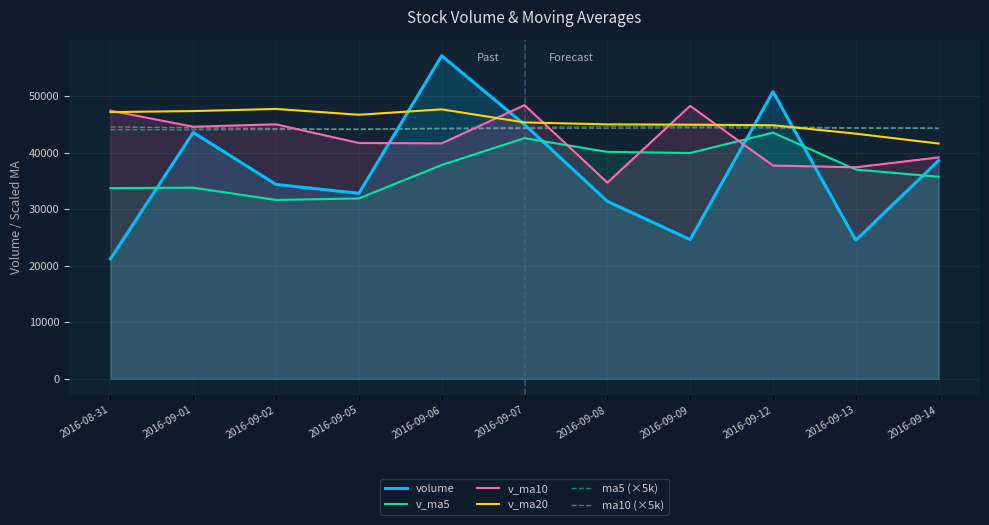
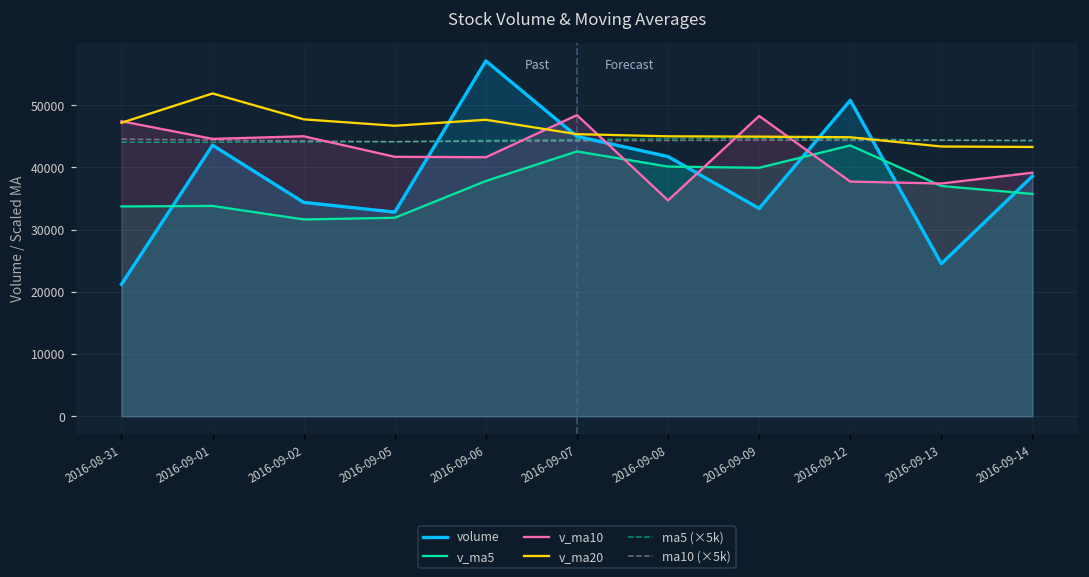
  {
    "volume": {
      "2016-08-31": 21000,
      "2016-09-01": 44000,
      "2016-09-02": 34000,
      "2016-09-05": 33000,
      "2016-09-06": 57000,
-     "2016-09-08": 31000,
-     "2016-09-09": 25000,
+     "2016-09-08": 42000,
+     "2016-09-09": 33000,
      "2016-09-12": 51000,
      "2016-09-13": 24000,
      "2016-09-14": 39000
    },
    "v_ma10": {
      "2016-09-02": 45000,
      "2016-09-05": 42000,
      "2016-09-06": 42000,
      "2016-09-07": 48000,
      "2016-09-08": 35000,
      "2016-09-09": 48000,
      "2016-09-12": 38000,
      "2016-09-14": 39000
    },
    "v_ma20": {
-     "2016-09-01": 47000,
+     "2016-09-01": 52000,
      "2016-09-02": 48000,
      "2016-09-05": 47000,
      "2016-09-06": 48000,
      "2016-09-13": 43000,
-     "2016-09-14": 42000
+     "2016-09-14": 43000
    },
    "ma10 (×5k)": {
      "2016-08-31": 45000
    }
  }
